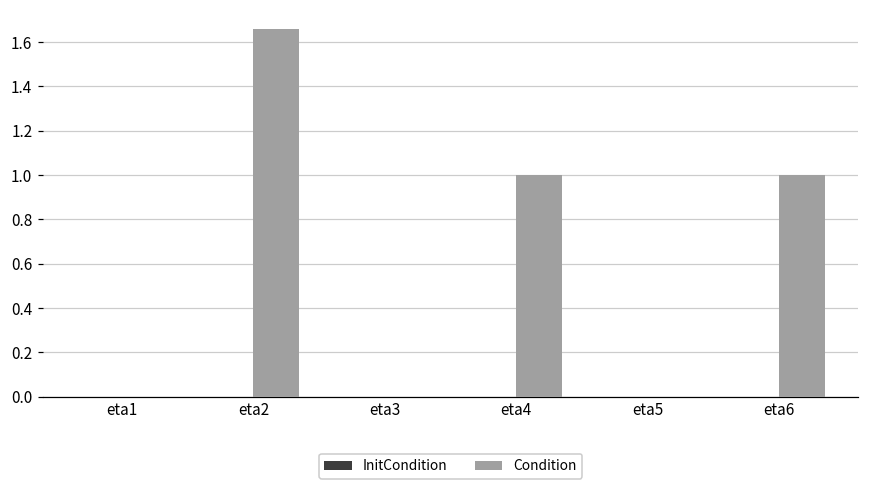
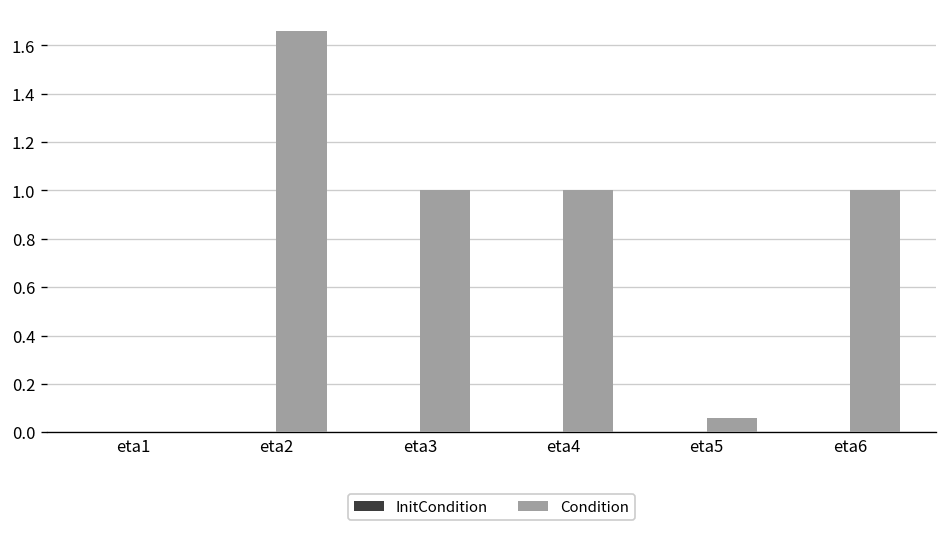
  {
    "InitCondition": {
      "eta1": 0.00,
      "eta2": 0.00,
      "eta3": 0.00,
      "eta4": 0.00,
      "eta5": 0.00,
      "eta6": 0.00
    },
    "Condition": {
      "eta2": 1.66,
-     "eta3": 0,
+     "eta3": 1,
      "eta4": 1.00,
-     "eta5": 0.00,
+     "eta5": 0.06,
      "eta6": 1.00
    }
  }
